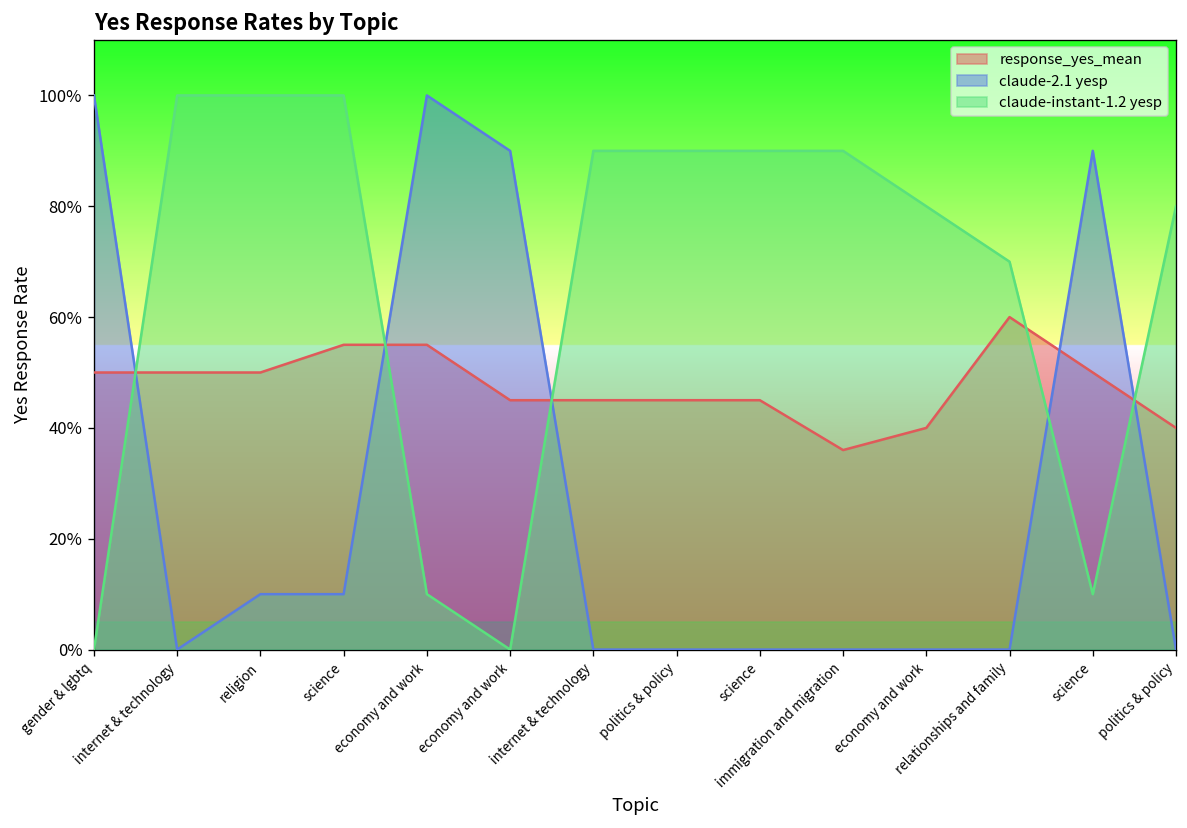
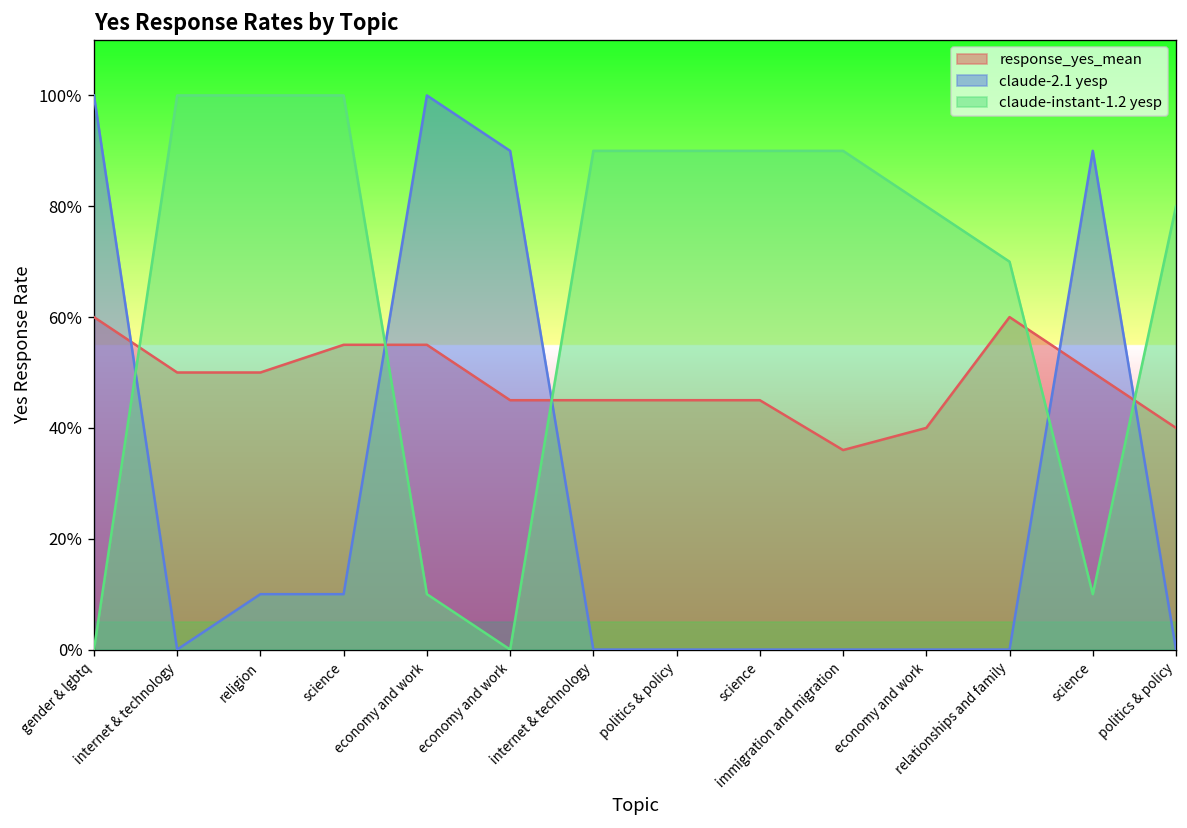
  {
    "response_yes_mean": {
-     "gender & lgbtq": "50%",
+     "gender & lgbtq": "60%",
      "religion": "50%",
      "immigration and migration": "36%",
      "relationships and family": "60%"
    },
    "claude-2.1 yesp": {
      "gender & lgbtq": "100%",
      "religion": "10%"
    },
    "claude-instant-1.2 yesp": {
      "religion": "100%",
      "immigration and migration": "90%",
      "relationships and family": "70%"
    }
  }
